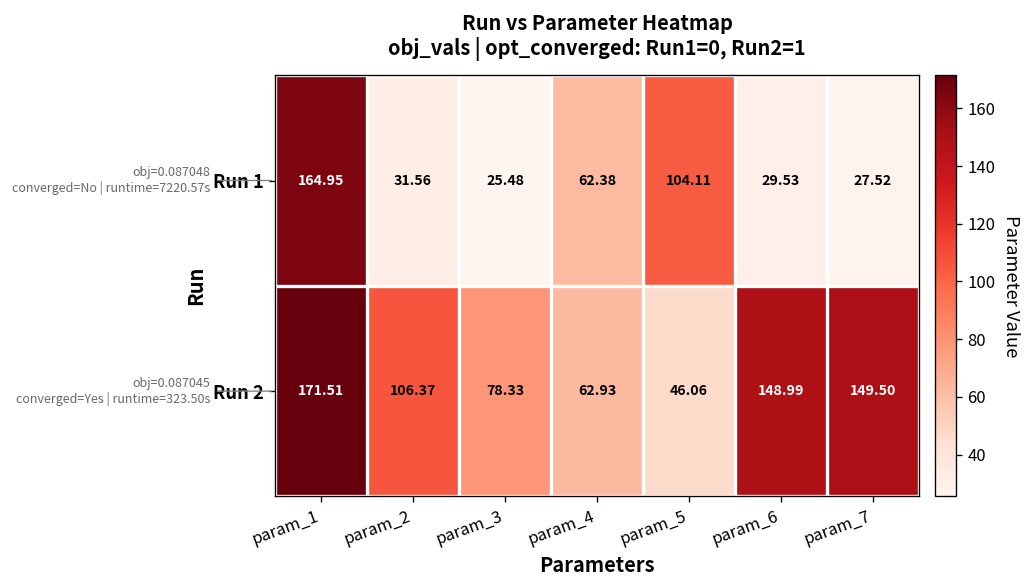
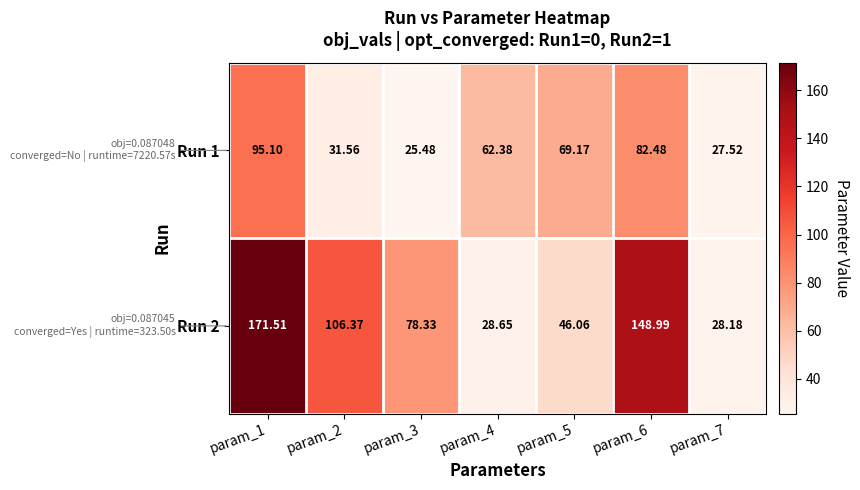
  {
    "Run 1": {
-     "param_1": 164.95,
+     "param_1": 95.10,
      "param_2": 31.56,
      "param_3": 25.48,
      "param_4": 62.38,
-     "param_5": 104.11,
-     "param_6": 29.53,
+     "param_5": 69.17,
+     "param_6": 82.48,
      "param_7": 27.52
    },
    "Run 2": {
      "param_1": 171.51,
      "param_2": 106.37,
      "param_3": 78.33,
-     "param_4": 62.93,
+     "param_4": 28.65,
      "param_5": 46.06,
      "param_6": 148.99,
-     "param_7": 149.50
+     "param_7": 28.18
    }
  }
